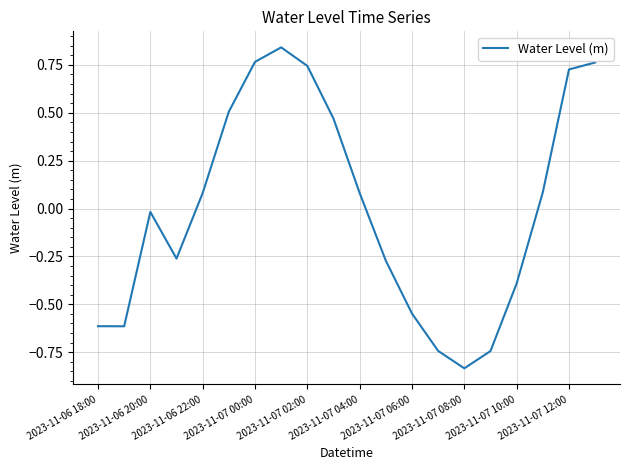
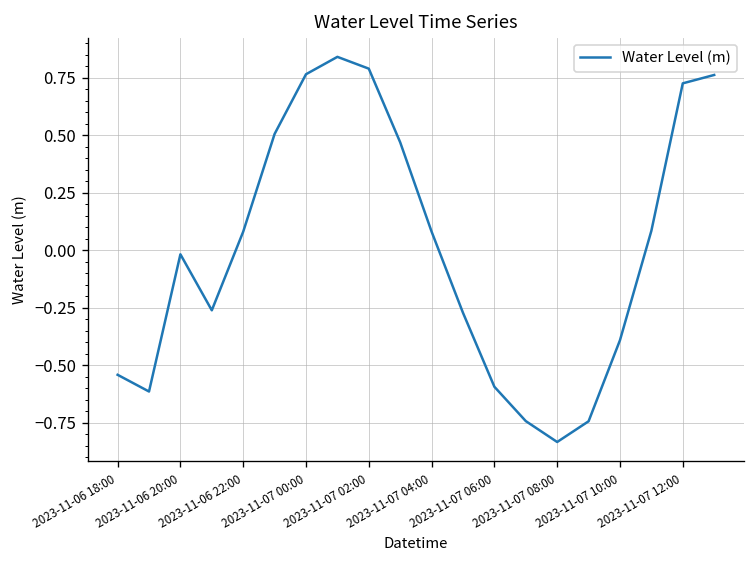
  {
-   "2023-11-06 18:00": -0.61,
+   "2023-11-06 18:00": -0.54,
    "2023-11-06 20:00": -0.02,
    "2023-11-06 22:00": 0.08,
    "2023-11-07 00:00": 0.77,
-   "2023-11-07 02:00": 0.74,
+   "2023-11-07 02:00": 0.79,
    "2023-11-07 04:00": 0.08,
-   "2023-11-07 06:00": -0.55,
+   "2023-11-07 06:00": -0.59,
    "2023-11-07 08:00": -0.83,
    "2023-11-07 10:00": -0.39,
    "2023-11-07 12:00": 0.73
  }
